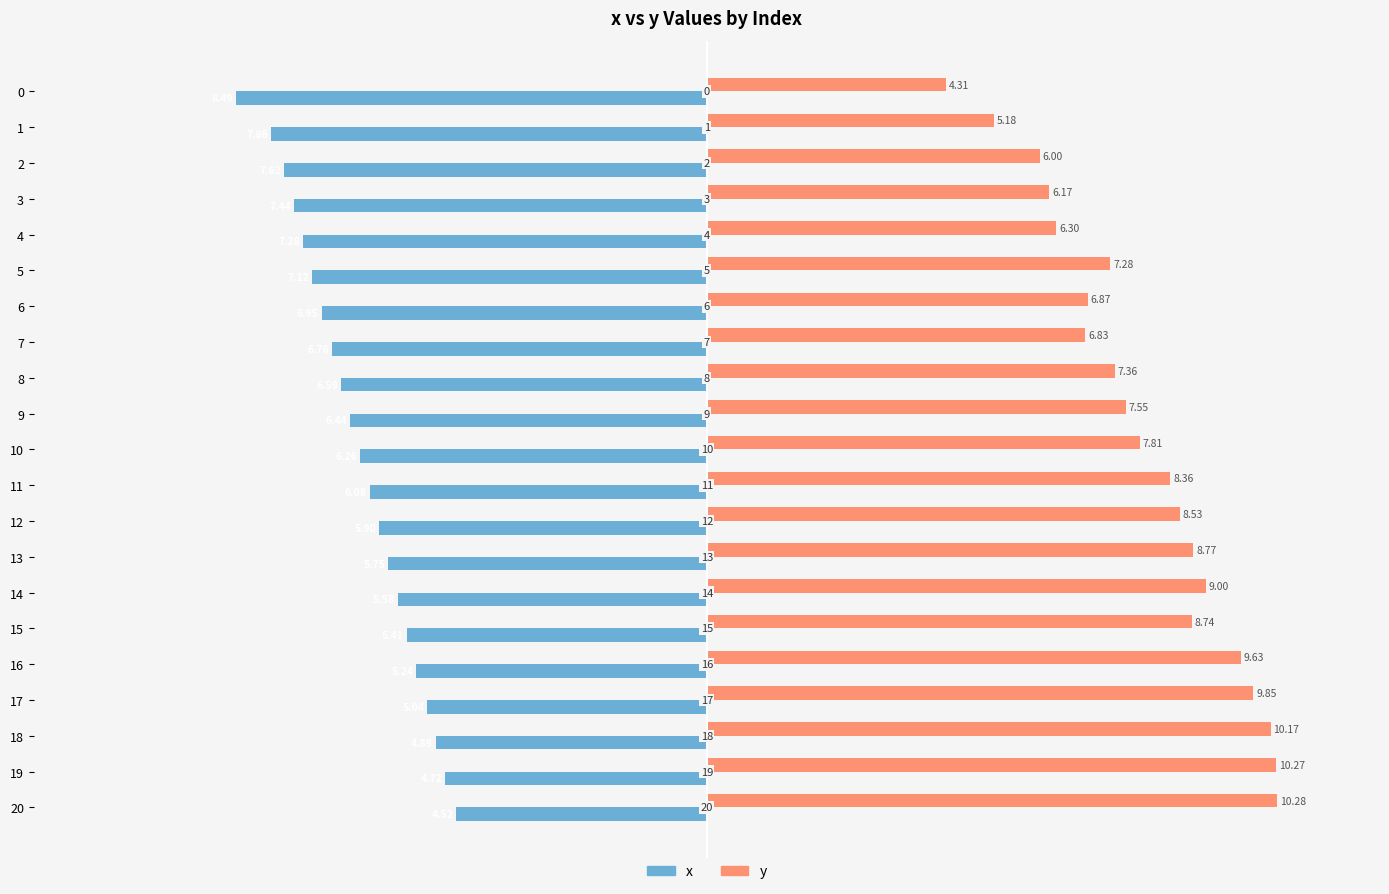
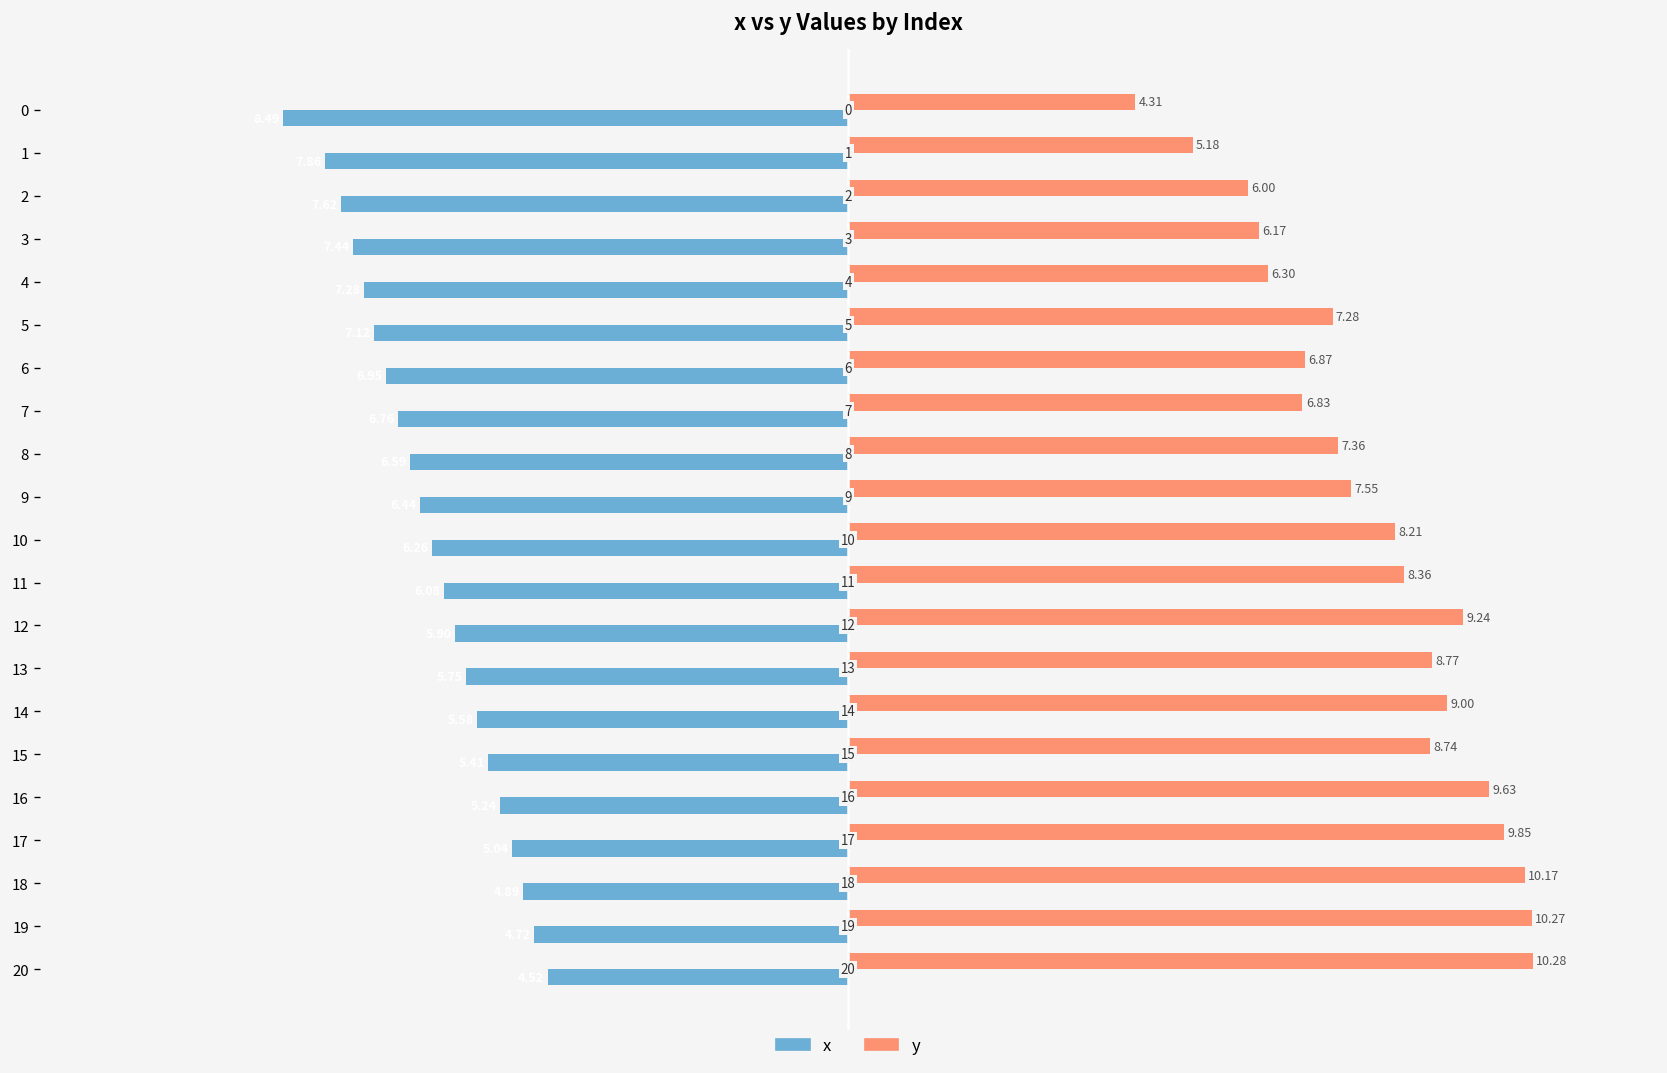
  {
    "y": {
      "0": 4.31,
      "1": 5.18,
      "2": 6.00,
      "3": 6.17,
      "4": 6.30,
      "5": 7.28,
      "6": 6.87,
      "7": 6.83,
      "8": 7.36,
      "9": 7.55,
-     "10": 7.81,
+     "10": 8.21,
      "11": 8.36,
-     "12": 8.53,
+     "12": 9.24,
      "13": 8.77,
      "14": 9.00,
      "15": 8.74,
      "16": 9.63,
      "17": 9.85,
      "18": 10.17,
      "19": 10.27,
      "20": 10.28
    }
  }
